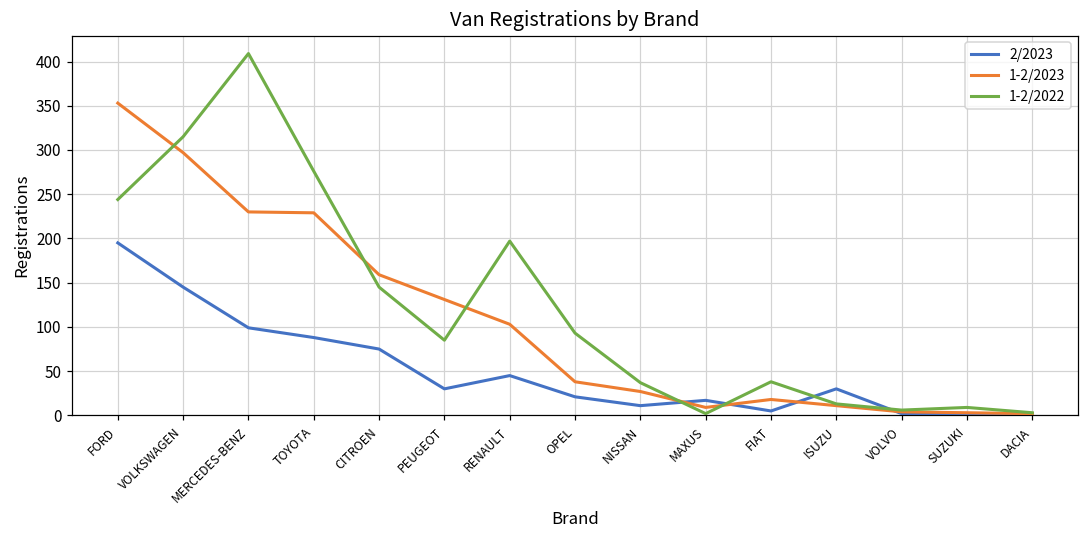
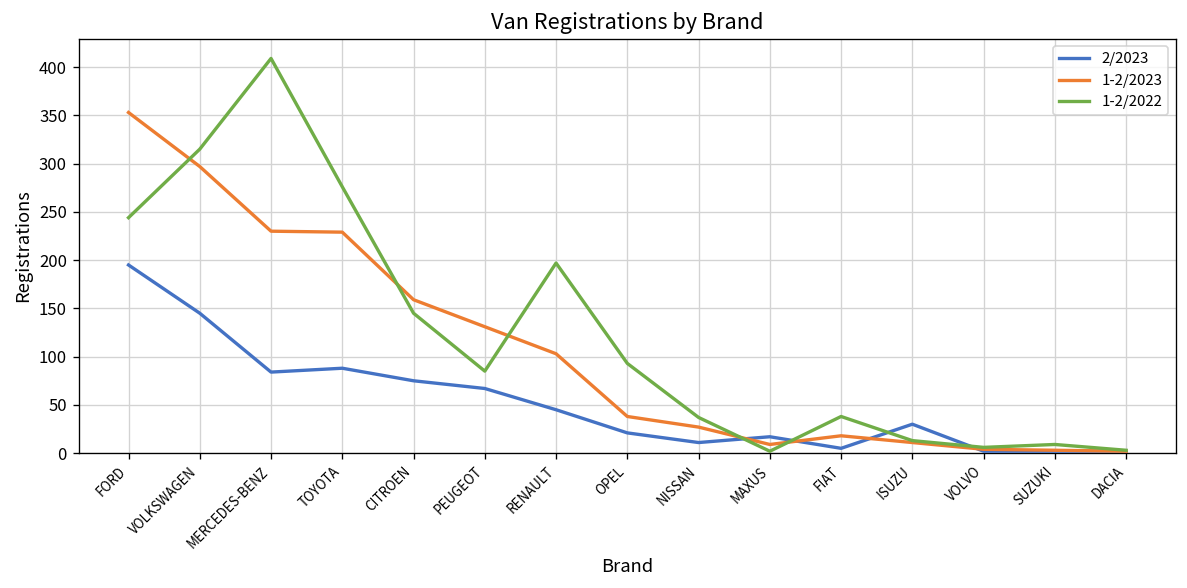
  {
    "2/2023": {
      "FORD": 200,
      "VOLKSWAGEN": 150,
-     "MERCEDES-BENZ": 100,
+     "MERCEDES-BENZ": 80,
      "TOYOTA": 90,
      "CITROEN": 80,
-     "PEUGEOT": 30,
+     "PEUGEOT": 70,
      "RENAULT": 50,
      "OPEL": 20,
      "NISSAN": 10,
      "MAXUS": 20,
      "FIAT": 10,
      "ISUZU": 30
    },
    "1-2/2023": {
      "FORD": 350,
      "VOLKSWAGEN": 300,
      "MERCEDES-BENZ": 230,
      "TOYOTA": 230,
      "CITROEN": 160,
      "PEUGEOT": 130,
      "RENAULT": 100,
      "OPEL": 40,
      "NISSAN": 30,
      "MAXUS": 10,
      "FIAT": 20
    },
    "1-2/2022": {
      "FORD": 240,
      "VOLKSWAGEN": 320,
      "MERCEDES-BENZ": 410,
      "TOYOTA": 280,
      "CITROEN": 150,
      "PEUGEOT": 90,
      "RENAULT": 200,
      "OPEL": 90,
      "NISSAN": 40,
      "MAXUS": 0,
      "FIAT": 40,
      "SUZUKI": 10
    }
  }
